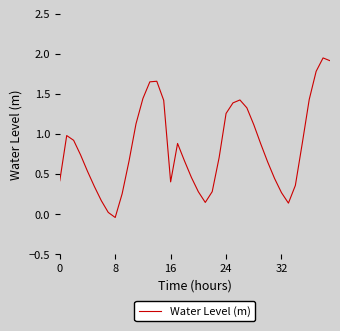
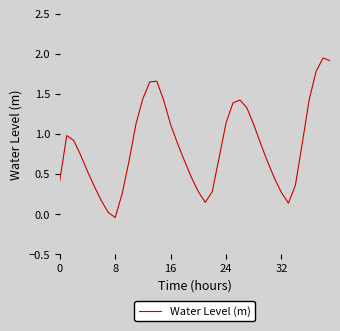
  {
    "0": 0.4,
    "8": 0.0,
-   "16": 0.4,
-   "24": 1.3,
+   "16": 1.1,
+   "24": 1.1,
    "32": 0.3
  }
